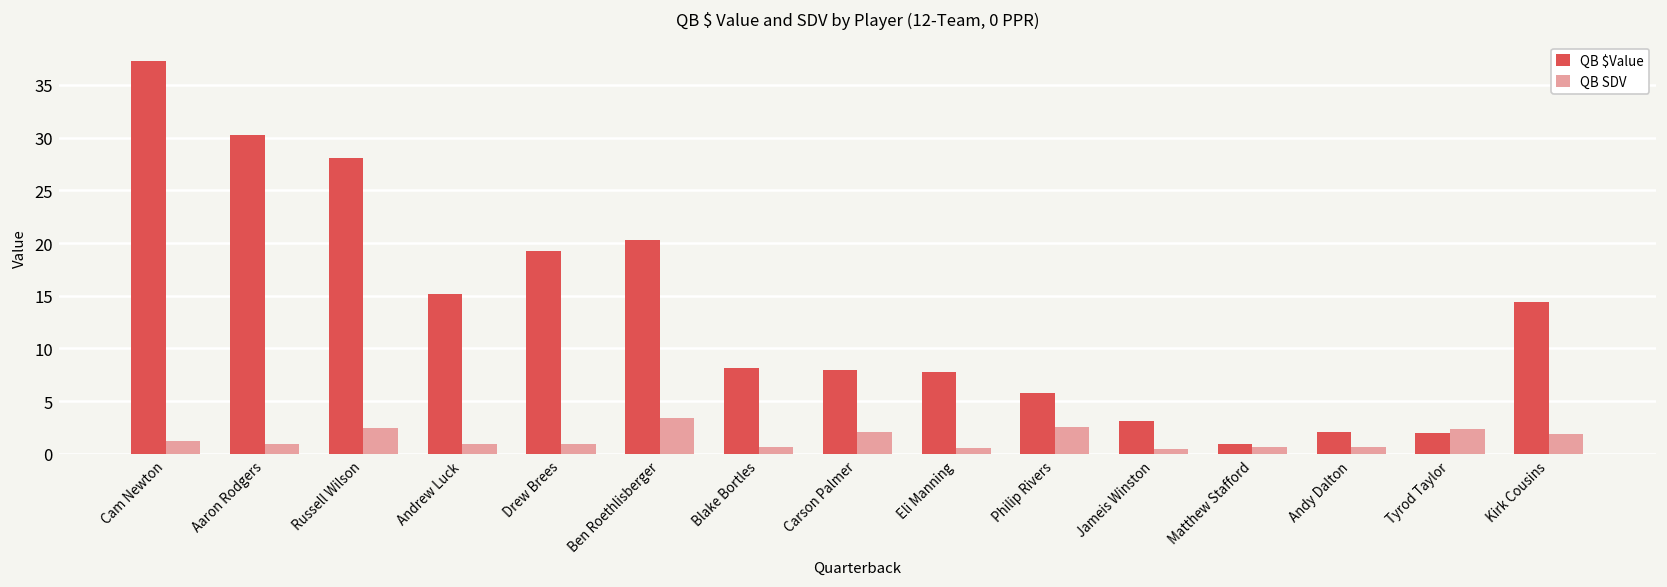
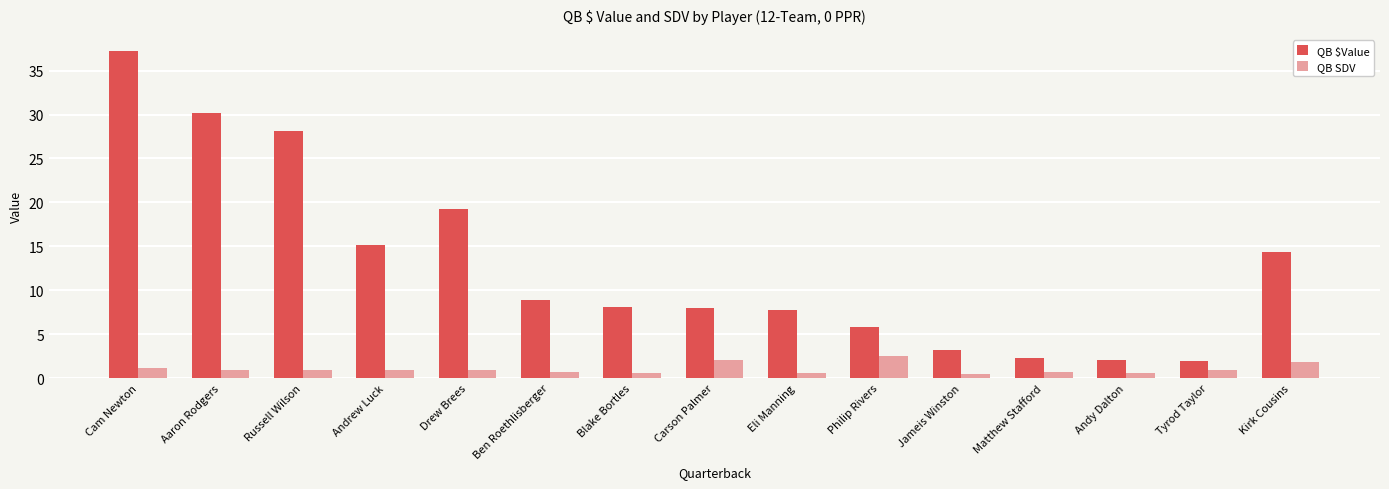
  {
    "QB $Value": {
      "Cam Newton": 37,
      "Aaron Rodgers": 30,
      "Russell Wilson": 28,
      "Andrew Luck": 15,
      "Drew Brees": 19,
-     "Ben Roethlisberger": 20,
+     "Ben Roethlisberger": 9,
      "Blake Bortles": 8,
      "Carson Palmer": 8,
      "Eli Manning": 8,
      "Philip Rivers": 6,
      "Jameis Winston": 3,
-     "Matthew Stafford": 1,
+     "Matthew Stafford": 2,
      "Andy Dalton": 2,
      "Tyrod Taylor": 2,
      "Kirk Cousins": 14
    },
    "QB SDV": {
      "Cam Newton": 1,
      "Aaron Rodgers": 1,
-     "Russell Wilson": 2,
+     "Russell Wilson": 1,
      "Andrew Luck": 1,
      "Drew Brees": 1,
-     "Ben Roethlisberger": 3,
+     "Ben Roethlisberger": 1,
      "Blake Bortles": 1,
      "Carson Palmer": 2,
      "Eli Manning": 1,
      "Philip Rivers": 3,
      "Jameis Winston": 0,
      "Matthew Stafford": 1,
      "Andy Dalton": 1,
-     "Tyrod Taylor": 2,
+     "Tyrod Taylor": 1,
      "Kirk Cousins": 2
    }
  }
